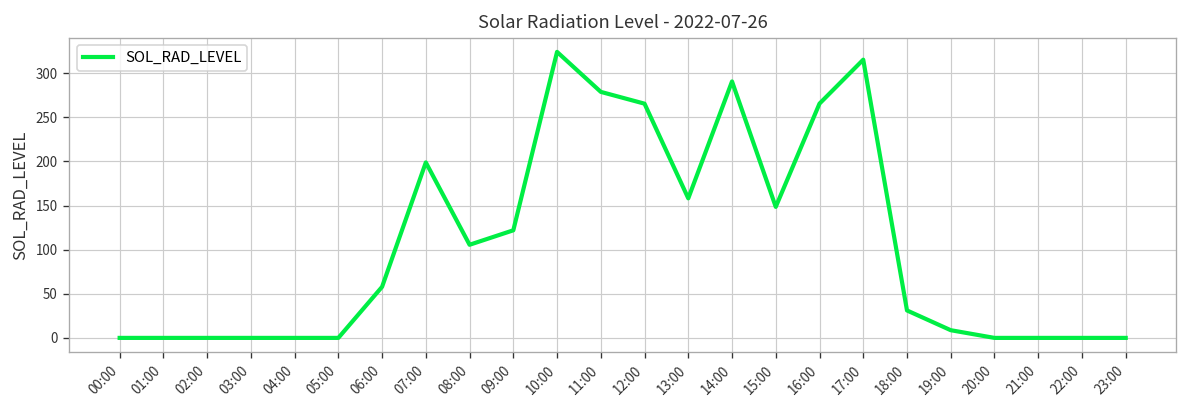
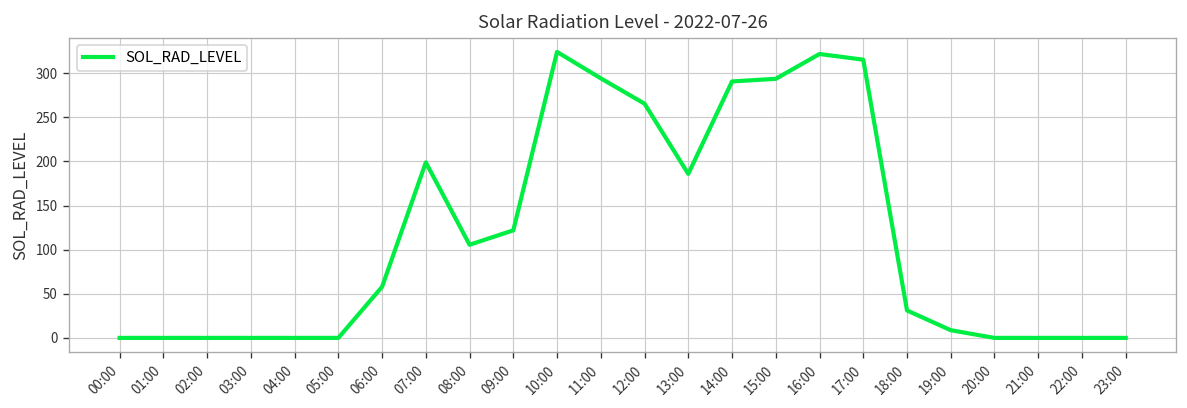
  {
    "00:00": 0,
    "01:00": 0,
    "02:00": 0,
    "03:00": 0,
    "04:00": 0,
    "05:00": 0,
    "06:00": 60,
    "07:00": 200,
    "08:00": 110,
    "09:00": 120,
    "10:00": 320,
-   "11:00": 280,
+   "11:00": 290,
    "12:00": 270,
-   "13:00": 160,
+   "13:00": 190,
    "14:00": 290,
-   "15:00": 150,
-   "16:00": 270,
+   "15:00": 290,
+   "16:00": 320,
    "17:00": 320,
    "18:00": 30,
    "19:00": 10,
    "20:00": 0,
    "21:00": 0,
    "22:00": 0,
    "23:00": 0
  }
